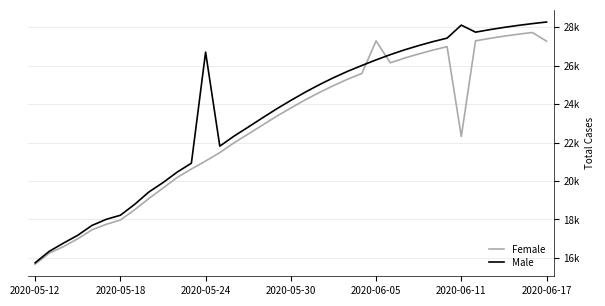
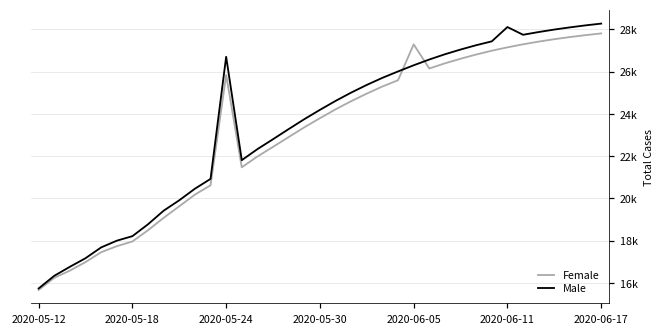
  {
    "Female": {
      "2020-05-18": 18000,
-     "2020-05-24": 21000,
+     "2020-05-24": 25800,
      "2020-05-30": 23800,
      "2020-06-05": 27300,
-     "2020-06-11": 22300,
-     "2020-06-17": 27300
+     "2020-06-11": 27200,
+     "2020-06-17": 27800
    },
    "Male": {
      "2020-05-18": 18200,
      "2020-05-24": 26700,
      "2020-05-30": 24200,
      "2020-06-05": 26300,
      "2020-06-11": 28100,
      "2020-06-17": 28300
    }
  }
